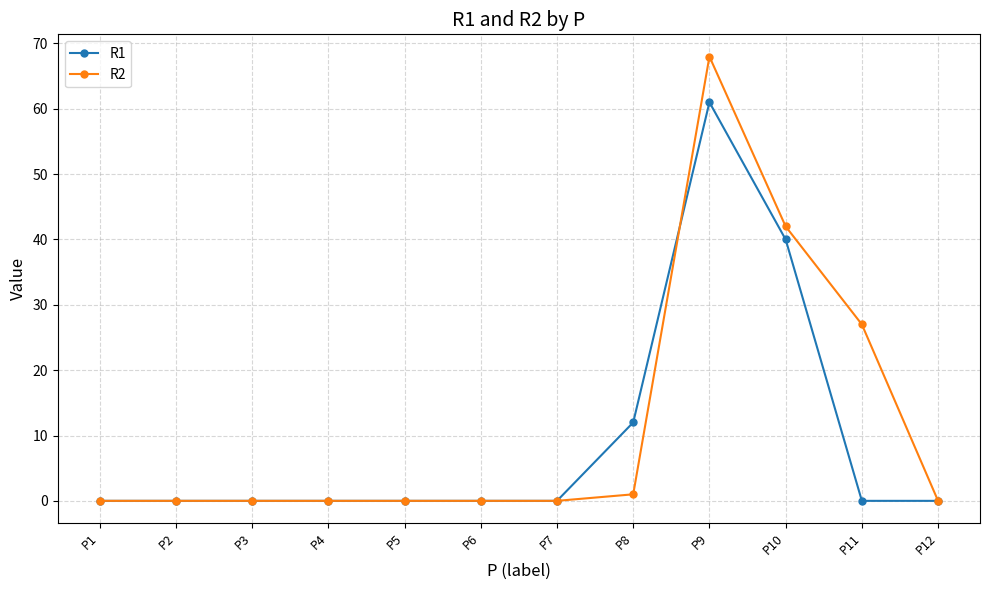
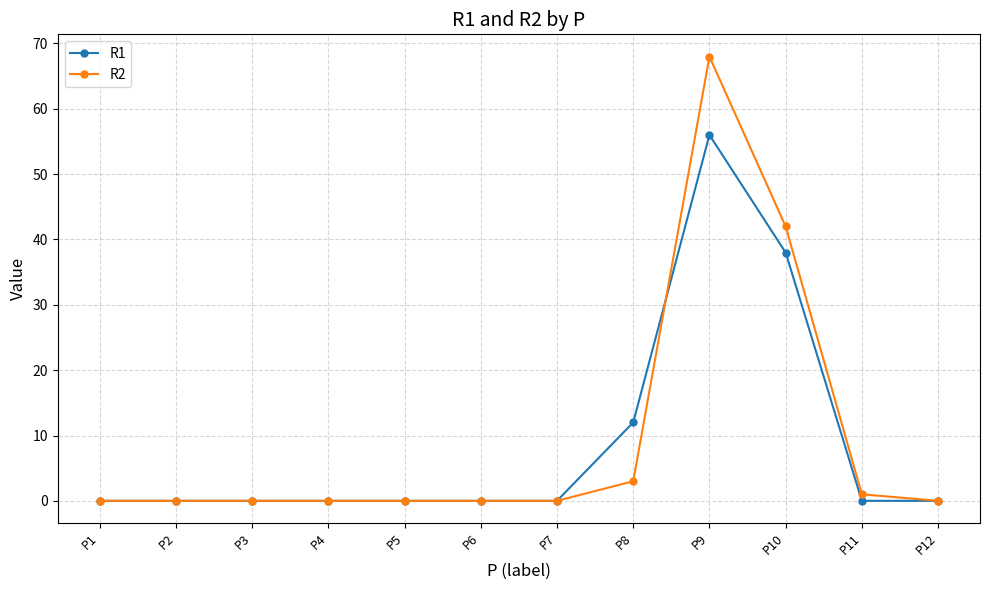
  {
    "R1": {
      "P8": 12,
-     "P9": 61,
-     "P10": 40,
+     "P9": 56,
+     "P10": 38,
      "P11": 0
    },
    "R2": {
-     "P8": 1,
+     "P8": 3,
      "P9": 68,
      "P10": 42,
-     "P11": 27
+     "P11": 1
    }
  }
